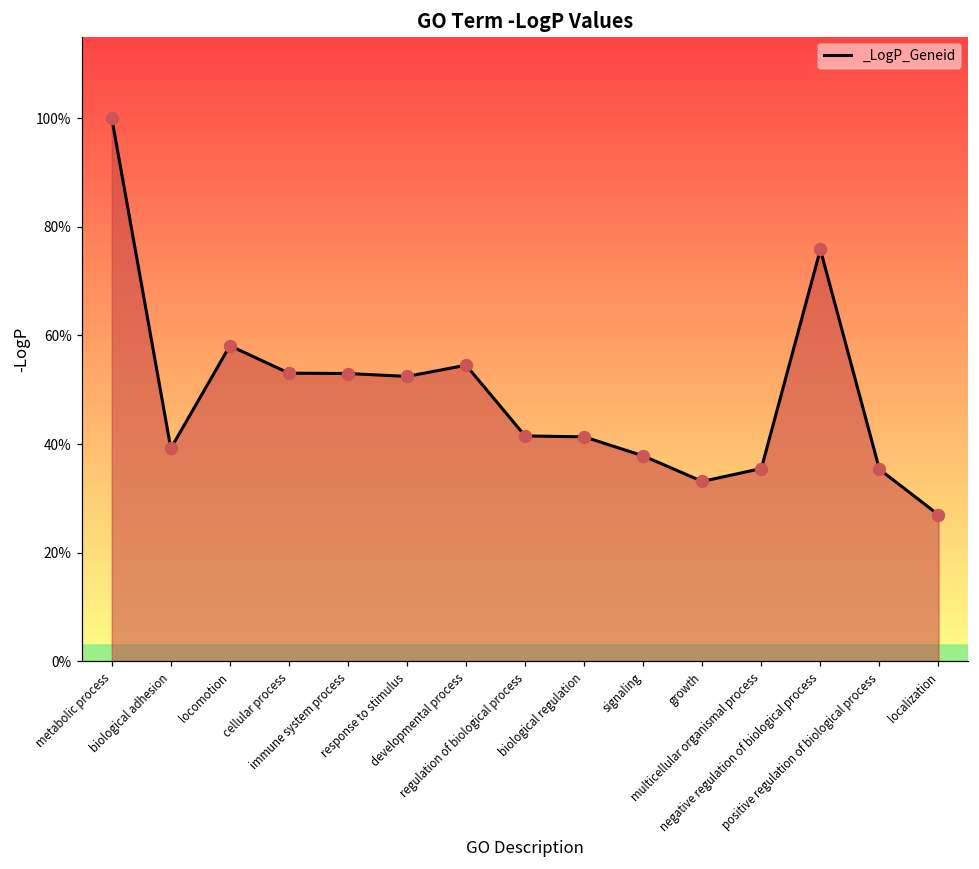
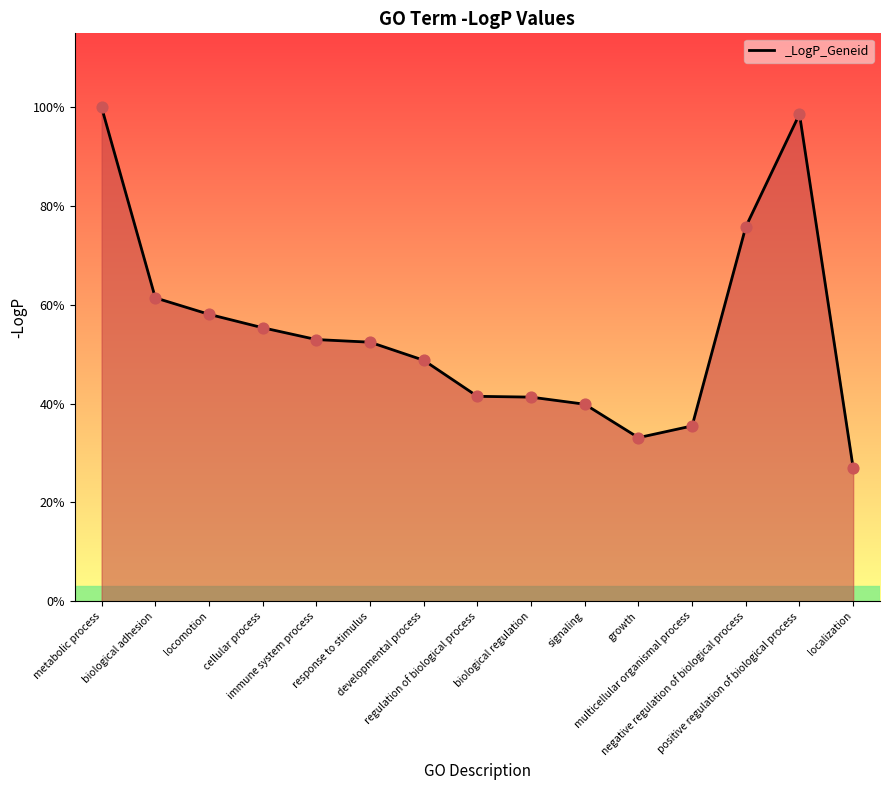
  {
    "metabolic process": "100%",
-   "biological adhesion": "39%",
+   "biological adhesion": "61%",
    "locomotion": "58%",
-   "cellular process": "53%",
+   "cellular process": "55%",
    "immune system process": "53%",
    "response to stimulus": "52%",
-   "developmental process": "55%",
+   "developmental process": "49%",
    "regulation of biological process": "41%",
    "biological regulation": "41%",
-   "signaling": "38%",
+   "signaling": "40%",
    "growth": "33%",
    "multicellular organismal process": "35%",
    "negative regulation of biological process": "76%",
-   "positive regulation of biological process": "35%",
+   "positive regulation of biological process": "99%",
    "localization": "27%"
  }
